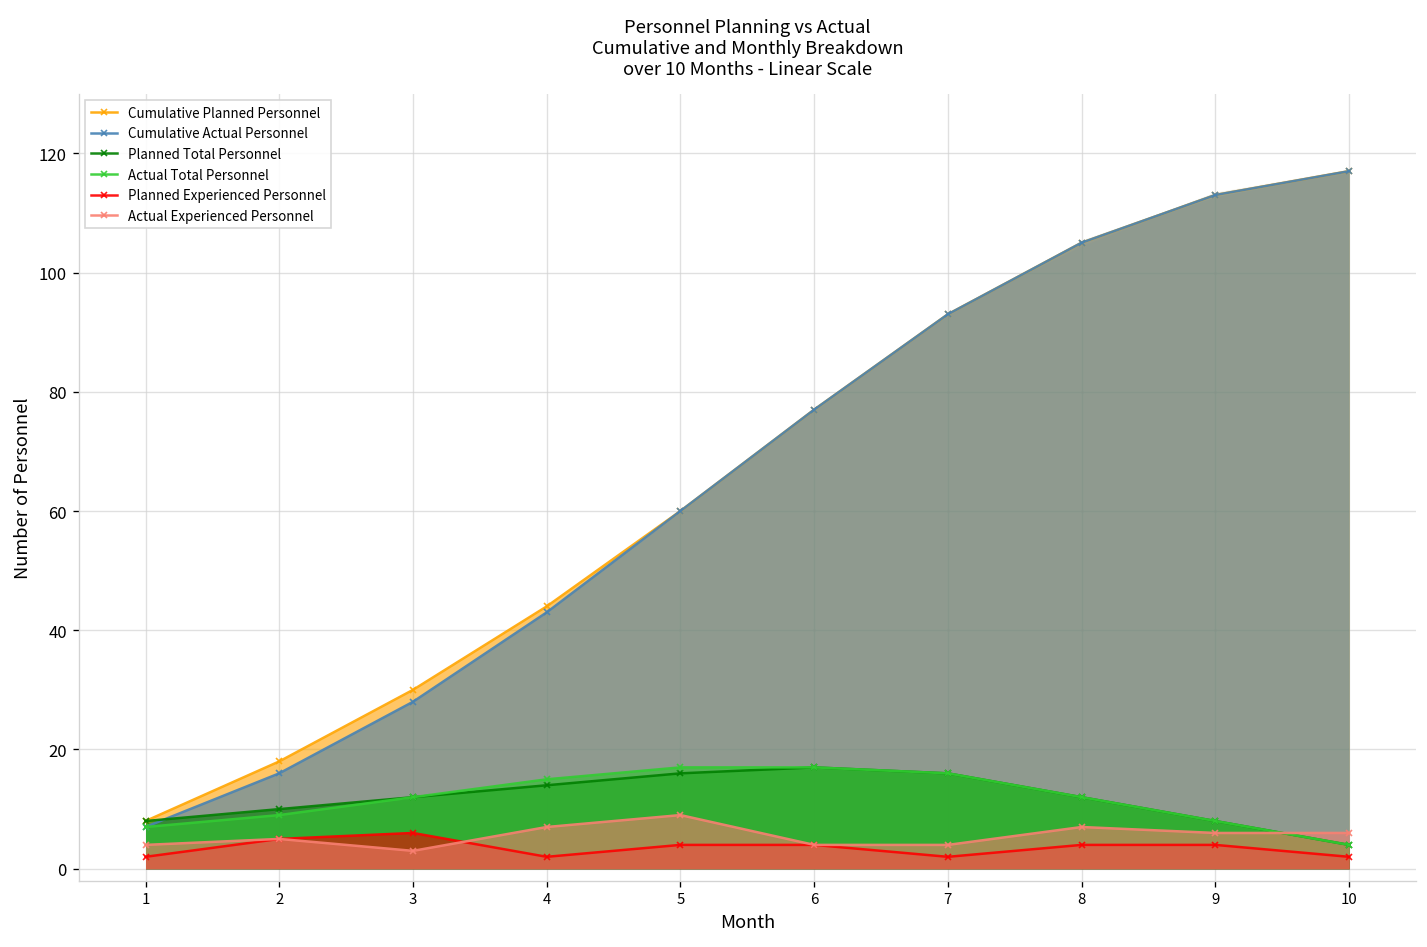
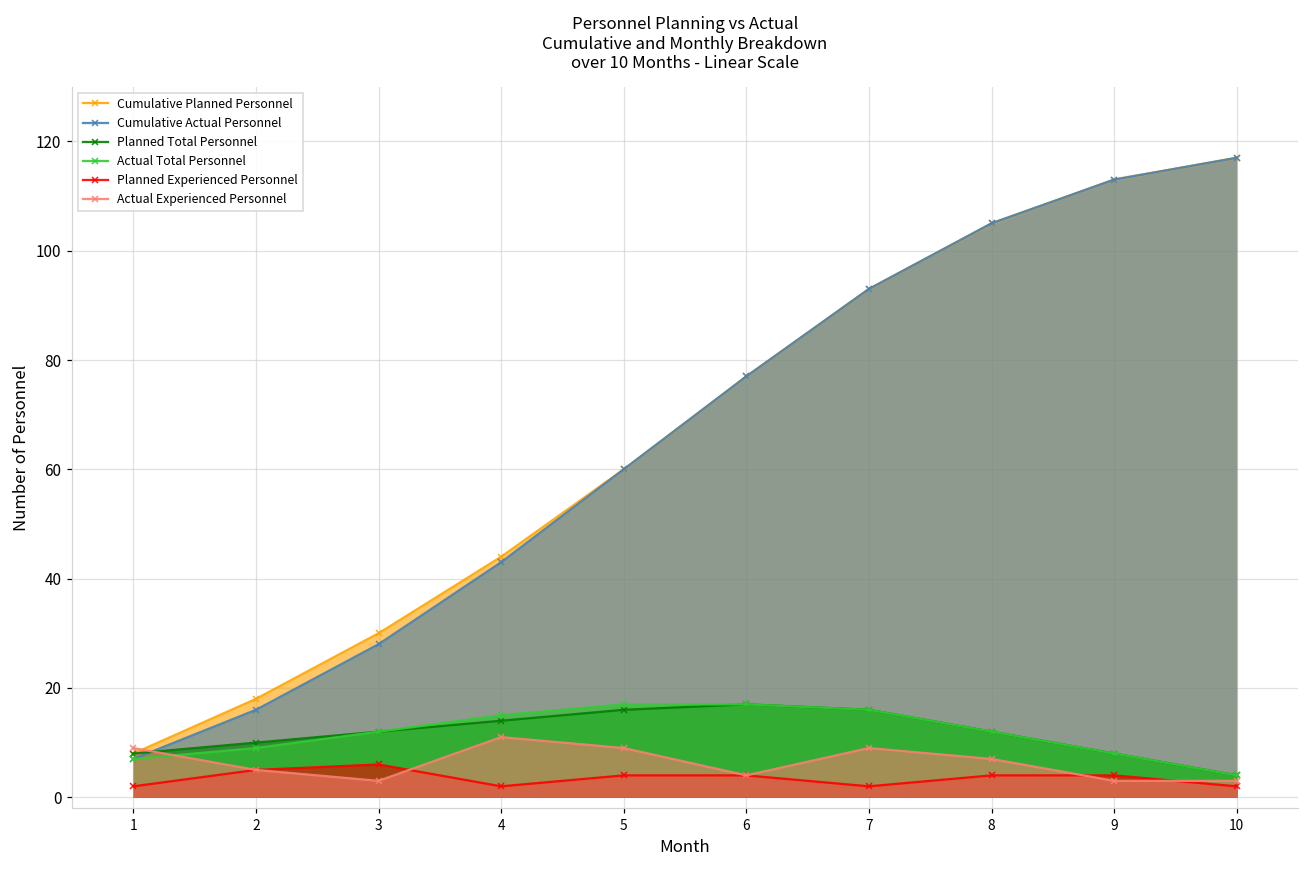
  {
    "Planned Experienced Personnel": {
      "1": 2,
      "3": 6,
      "4": 2,
      "5": 4,
      "7": 2,
      "8": 4,
      "9": 4,
      "10": 2
    },
    "Actual Experienced Personnel": {
-     "1": 4,
+     "1": 9,
      "3": 3,
-     "4": 7,
+     "4": 11,
      "5": 9,
-     "7": 4,
+     "7": 9,
      "8": 7,
-     "9": 6,
-     "10": 6
+     "9": 3,
+     "10": 3
    }
  }
